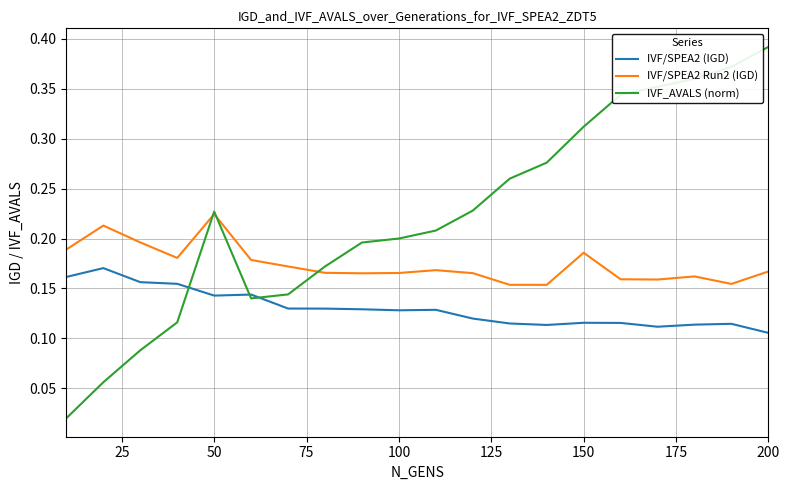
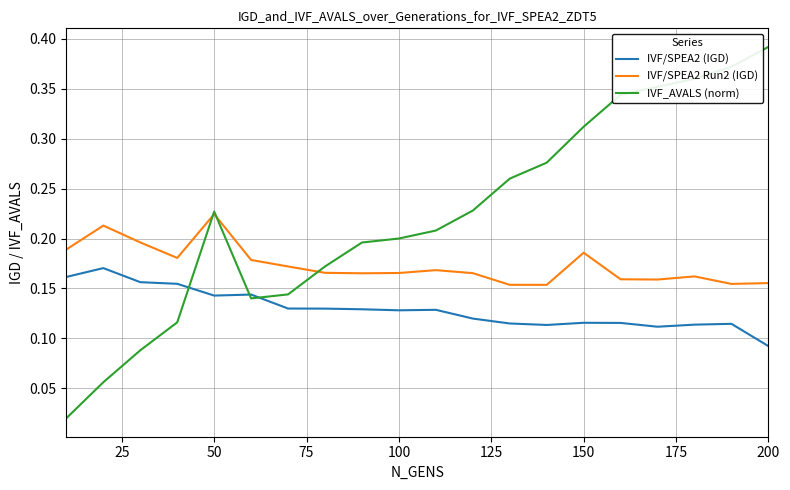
  {
    "IVF/SPEA2 (IGD)": {
      "50": 0.14,
      "100": 0.13,
      "150": 0.12,
-     "200": 0.11
+     "200": 0.09
    },
    "IVF/SPEA2 Run2 (IGD)": {
      "100": 0.17,
      "150": 0.19,
-     "200": 0.17
+     "200": 0.16
    },
    "IVF_AVALS (norm)": {
      "100": 0.20,
      "150": 0.31,
      "200": 0.39
    }
  }
